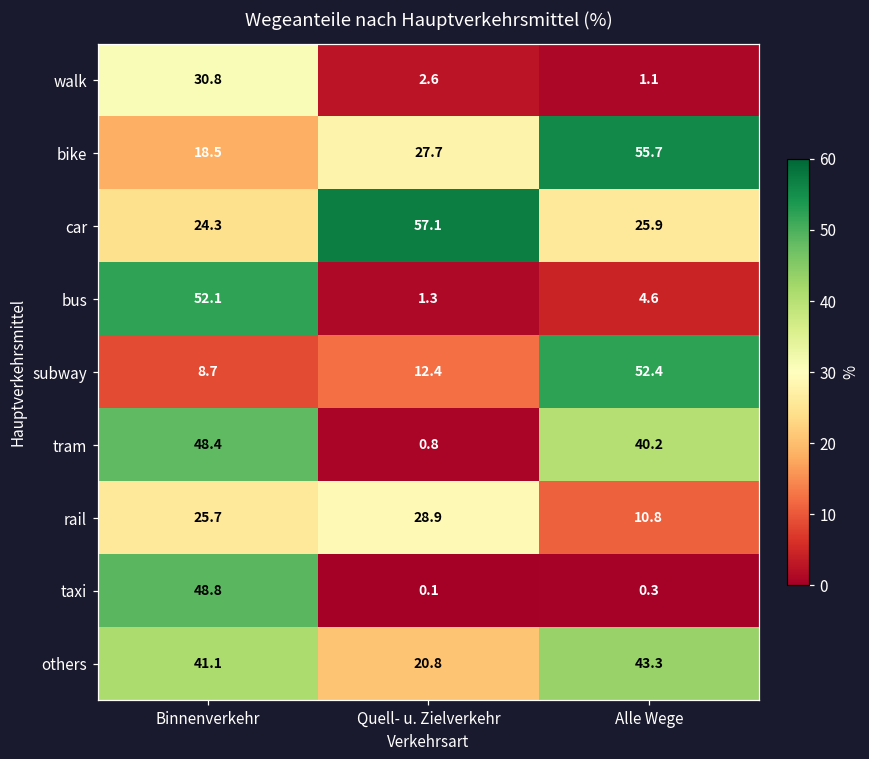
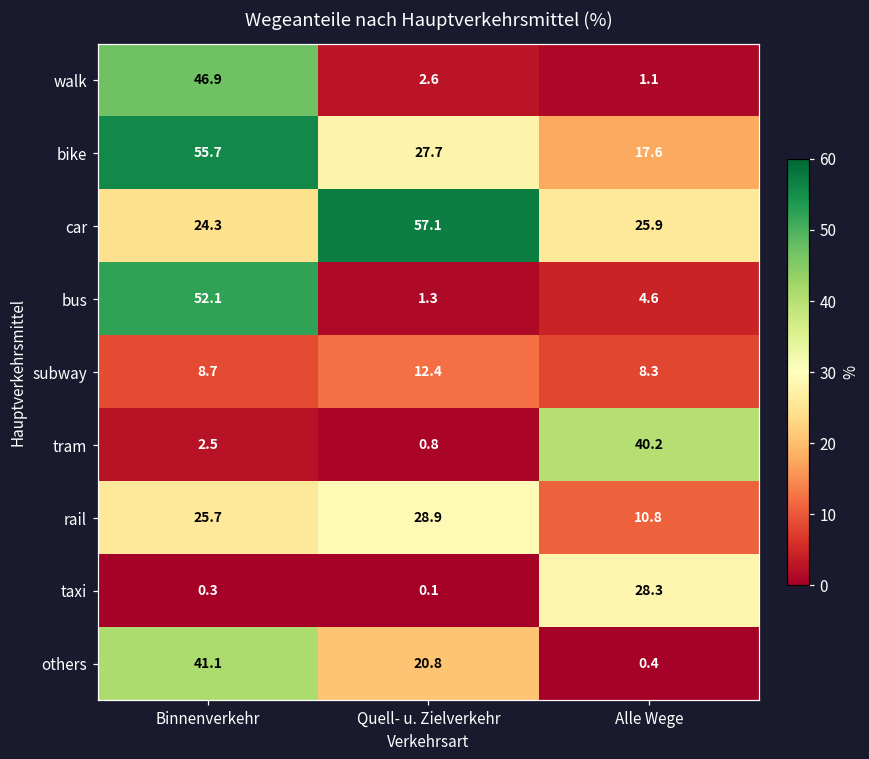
  {
    "walk": {
-     "Binnenverkehr": 30.8,
+     "Binnenverkehr": 46.9,
      "Quell- u. Zielverkehr": 2.6,
      "Alle Wege": 1.1
    },
    "bike": {
-     "Binnenverkehr": 18.5,
+     "Binnenverkehr": 55.7,
      "Quell- u. Zielverkehr": 27.7,
-     "Alle Wege": 55.7
+     "Alle Wege": 17.6
    },
    "car": {
      "Binnenverkehr": 24.3,
      "Quell- u. Zielverkehr": 57.1,
      "Alle Wege": 25.9
    },
    "bus": {
      "Binnenverkehr": 52.1,
      "Quell- u. Zielverkehr": 1.3,
      "Alle Wege": 4.6
    },
    "subway": {
      "Binnenverkehr": 8.7,
      "Quell- u. Zielverkehr": 12.4,
-     "Alle Wege": 52.4
+     "Alle Wege": 8.3
    },
    "tram": {
-     "Binnenverkehr": 48.4,
+     "Binnenverkehr": 2.5,
      "Quell- u. Zielverkehr": 0.8,
      "Alle Wege": 40.2
    },
    "rail": {
      "Binnenverkehr": 25.7,
      "Quell- u. Zielverkehr": 28.9,
      "Alle Wege": 10.8
    },
    "taxi": {
-     "Binnenverkehr": 48.8,
+     "Binnenverkehr": 0.3,
      "Quell- u. Zielverkehr": 0.1,
-     "Alle Wege": 0.3
+     "Alle Wege": 28.3
    },
    "others": {
      "Binnenverkehr": 41.1,
      "Quell- u. Zielverkehr": 20.8,
-     "Alle Wege": 43.3
+     "Alle Wege": 0.4
    }
  }
